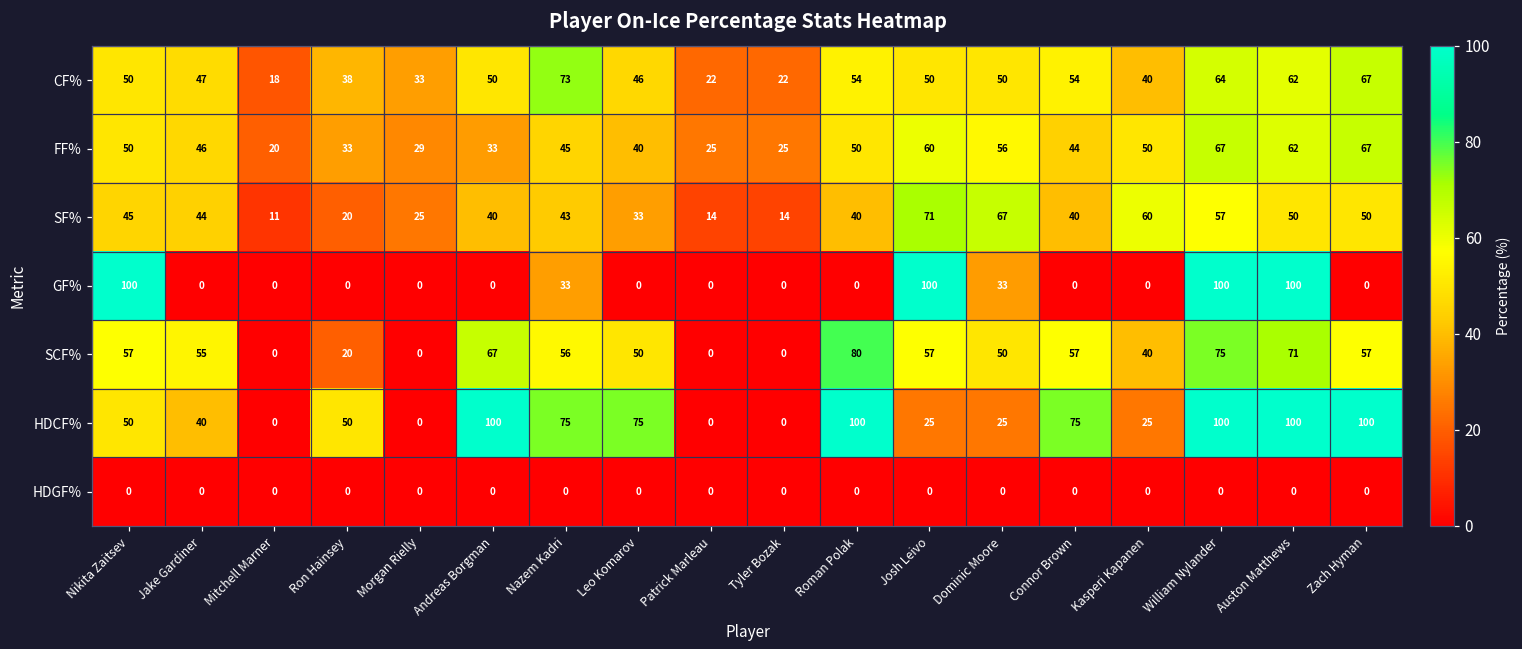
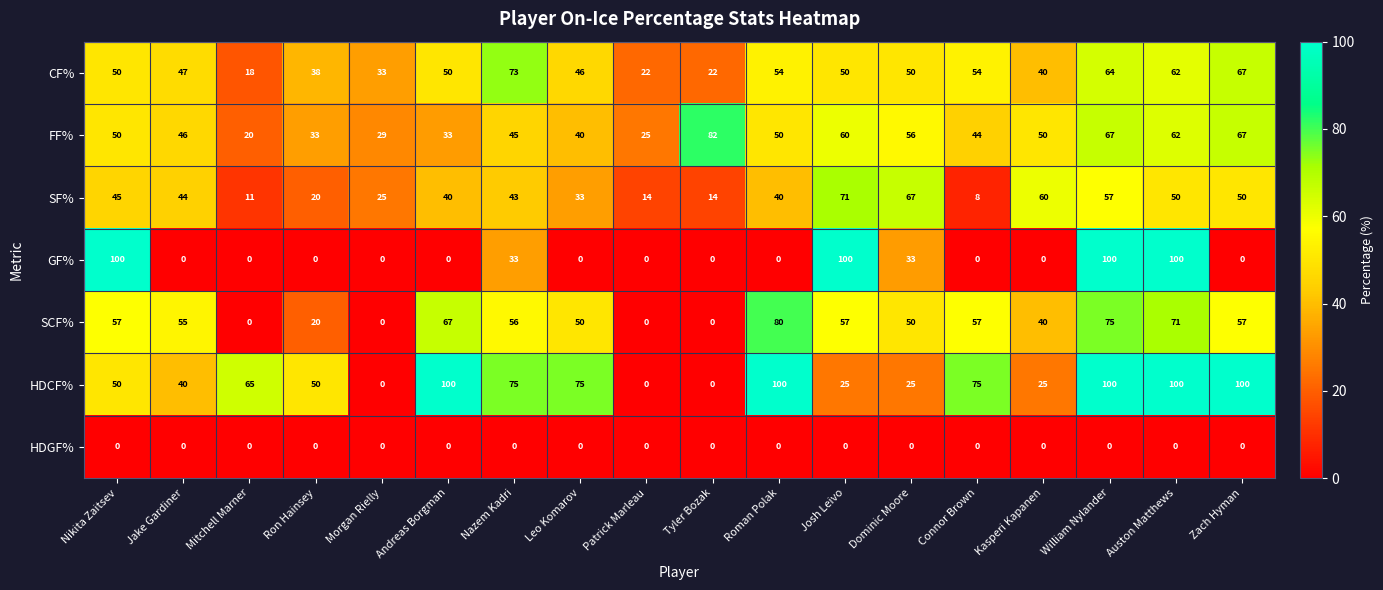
  {
    "CF%": {
      "Nikita Zaitsev": 50,
      "Jake Gardiner": 47,
      "Mitchell Marner": 18,
      "Ron Hainsey": 38,
      "Morgan Rielly": 33,
      "Andreas Borgman": 50,
      "Nazem Kadri": 73,
      "Leo Komarov": 46,
      "Patrick Marleau": 22,
      "Tyler Bozak": 22,
      "Roman Polak": 54,
      "Josh Leivo": 50,
      "Dominic Moore": 50,
      "Connor Brown": 54,
      "Kasperi Kapanen": 40,
      "William Nylander": 64,
      "Auston Matthews": 62,
      "Zach Hyman": 67
    },
    "FF%": {
      "Nikita Zaitsev": 50,
      "Jake Gardiner": 46,
      "Mitchell Marner": 20,
      "Ron Hainsey": 33,
      "Morgan Rielly": 29,
      "Andreas Borgman": 33,
      "Nazem Kadri": 45,
      "Leo Komarov": 40,
      "Patrick Marleau": 25,
-     "Tyler Bozak": 25,
+     "Tyler Bozak": 82,
      "Roman Polak": 50,
      "Josh Leivo": 60,
      "Dominic Moore": 56,
      "Connor Brown": 44,
      "Kasperi Kapanen": 50,
      "William Nylander": 67,
      "Auston Matthews": 62,
      "Zach Hyman": 67
    },
    "SF%": {
      "Nikita Zaitsev": 45,
      "Jake Gardiner": 44,
      "Mitchell Marner": 11,
      "Ron Hainsey": 20,
      "Morgan Rielly": 25,
      "Andreas Borgman": 40,
      "Nazem Kadri": 43,
      "Leo Komarov": 33,
      "Patrick Marleau": 14,
      "Tyler Bozak": 14,
      "Roman Polak": 40,
      "Josh Leivo": 71,
      "Dominic Moore": 67,
-     "Connor Brown": 40,
+     "Connor Brown": 8,
      "Kasperi Kapanen": 60,
      "William Nylander": 57,
      "Auston Matthews": 50,
      "Zach Hyman": 50
    },
    "GF%": {
      "Nikita Zaitsev": 100,
      "Jake Gardiner": 0,
      "Mitchell Marner": 0,
      "Ron Hainsey": 0,
      "Morgan Rielly": 0,
      "Andreas Borgman": 0,
      "Nazem Kadri": 33,
      "Leo Komarov": 0,
      "Patrick Marleau": 0,
      "Tyler Bozak": 0,
      "Roman Polak": 0,
      "Josh Leivo": 100,
      "Dominic Moore": 33,
      "Connor Brown": 0,
      "Kasperi Kapanen": 0,
      "William Nylander": 100,
      "Auston Matthews": 100,
      "Zach Hyman": 0
    },
    "SCF%": {
      "Nikita Zaitsev": 57,
      "Jake Gardiner": 55,
      "Mitchell Marner": 0,
      "Ron Hainsey": 20,
      "Morgan Rielly": 0,
      "Andreas Borgman": 67,
      "Nazem Kadri": 56,
      "Leo Komarov": 50,
      "Patrick Marleau": 0,
      "Tyler Bozak": 0,
      "Roman Polak": 80,
      "Josh Leivo": 57,
      "Dominic Moore": 50,
      "Connor Brown": 57,
      "Kasperi Kapanen": 40,
      "William Nylander": 75,
      "Auston Matthews": 71,
      "Zach Hyman": 57
    },
    "HDCF%": {
      "Nikita Zaitsev": 50,
      "Jake Gardiner": 40,
-     "Mitchell Marner": 0,
+     "Mitchell Marner": 65,
      "Ron Hainsey": 50,
      "Morgan Rielly": 0,
      "Andreas Borgman": 100,
      "Nazem Kadri": 75,
      "Leo Komarov": 75,
      "Patrick Marleau": 0,
      "Tyler Bozak": 0,
      "Roman Polak": 100,
      "Josh Leivo": 25,
      "Dominic Moore": 25,
      "Connor Brown": 75,
      "Kasperi Kapanen": 25,
      "William Nylander": 100,
      "Auston Matthews": 100,
      "Zach Hyman": 100
    },
    "HDGF%": {
      "Nikita Zaitsev": 0,
      "Jake Gardiner": 0,
      "Mitchell Marner": 0,
      "Ron Hainsey": 0,
      "Morgan Rielly": 0,
      "Andreas Borgman": 0,
      "Nazem Kadri": 0,
      "Leo Komarov": 0,
      "Patrick Marleau": 0,
      "Tyler Bozak": 0,
      "Roman Polak": 0,
      "Josh Leivo": 0,
      "Dominic Moore": 0,
      "Connor Brown": 0,
      "Kasperi Kapanen": 0,
      "William Nylander": 0,
      "Auston Matthews": 0,
      "Zach Hyman": 0
    }
  }
